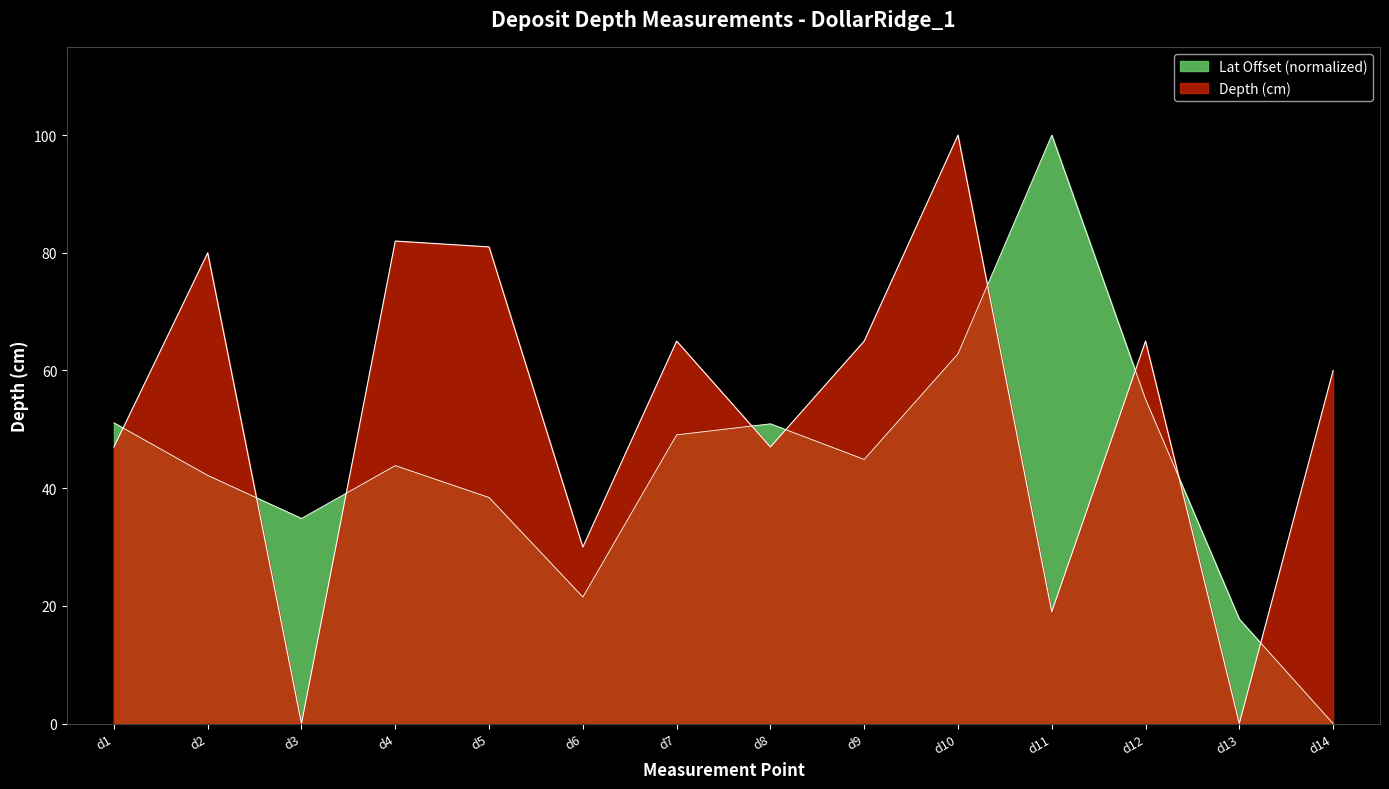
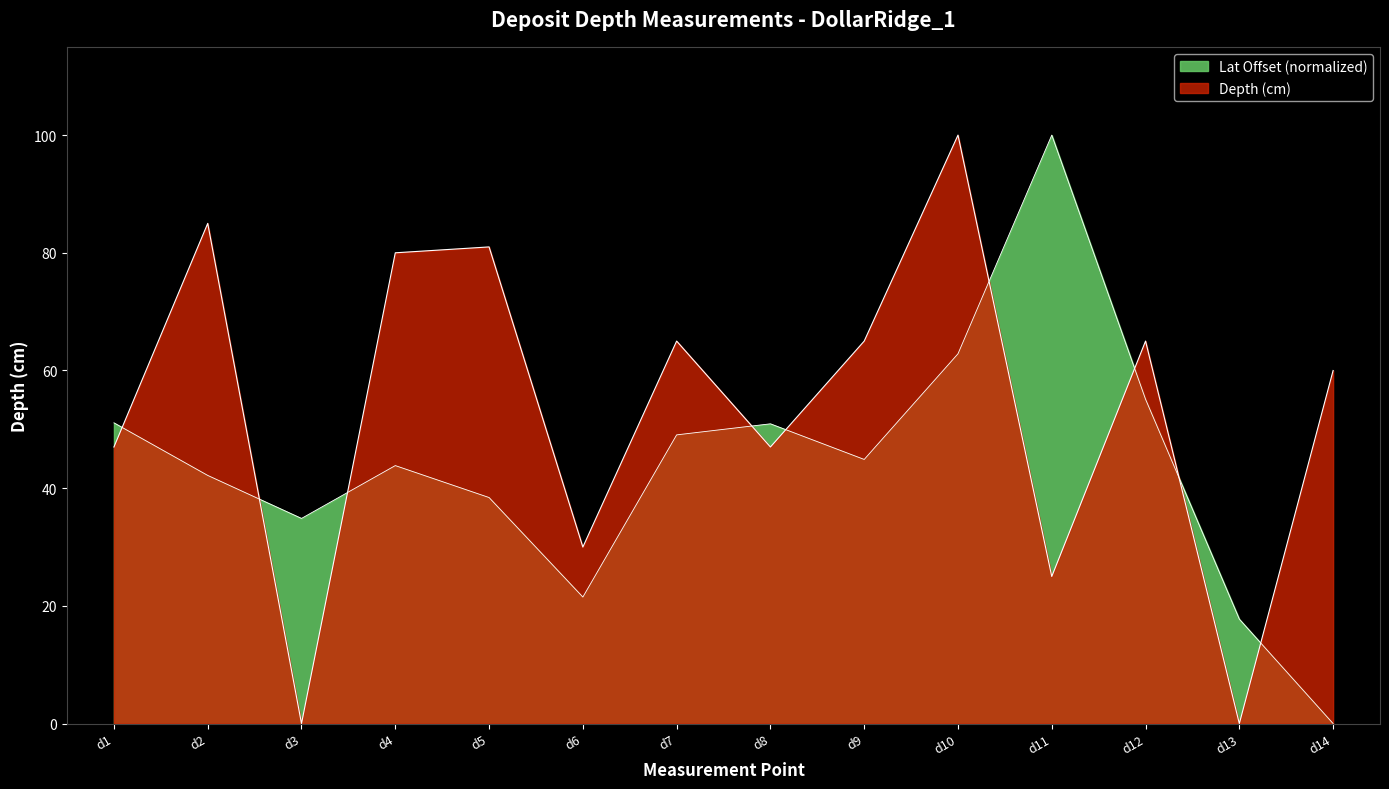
  {
    "Lat Offset (normalized)": {
      "d1": 51,
      "d2": 42,
      "d3": 35,
      "d4": 44,
      "d5": 38,
      "d6": 22,
      "d7": 49,
      "d8": 51,
      "d9": 45,
      "d10": 63,
      "d11": 100,
      "d12": 55,
      "d13": 18,
      "d14": 0
    },
    "Depth (cm)": {
      "d1": 47,
-     "d2": 80,
+     "d2": 85,
      "d3": 0,
-     "d4": 82,
+     "d4": 80,
      "d5": 81,
      "d6": 30,
      "d7": 65,
      "d8": 47,
      "d9": 65,
      "d10": 100,
-     "d11": 19,
+     "d11": 25,
      "d12": 65,
      "d13": 0,
      "d14": 60
    }
  }
